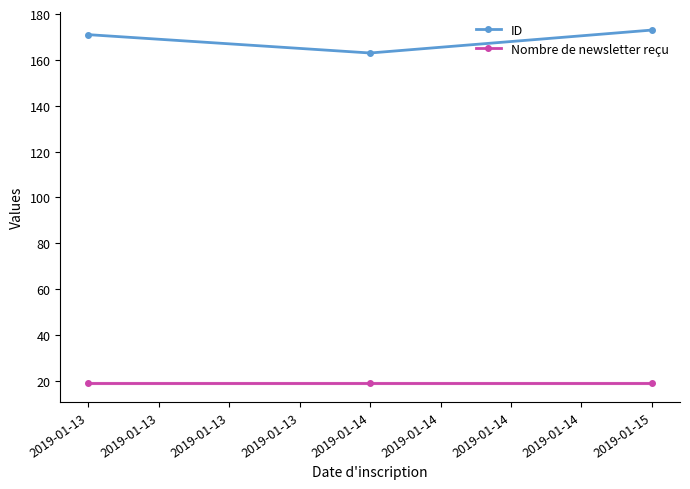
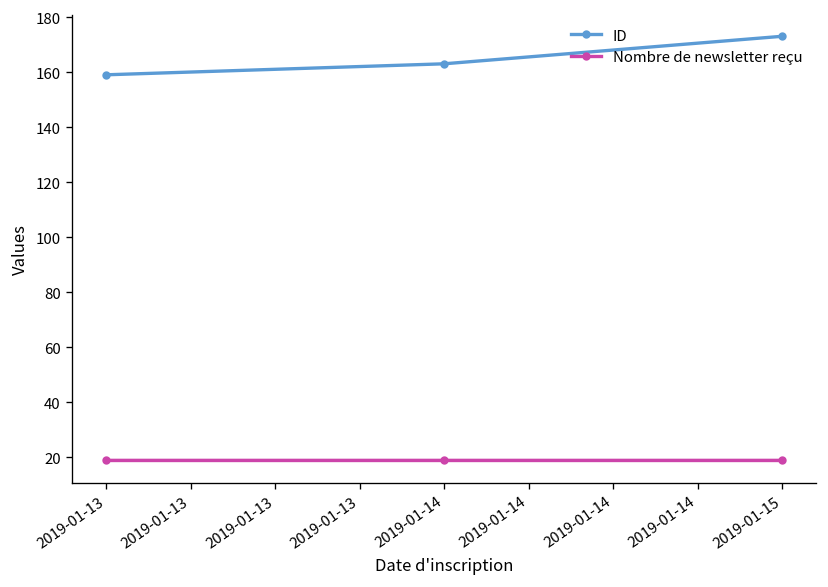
  {
    "ID": {
-     "2019-01-13": 171,
+     "2019-01-13": 159,
      "2019-01-14": 163,
      "2019-01-15": 173
    }
  }
